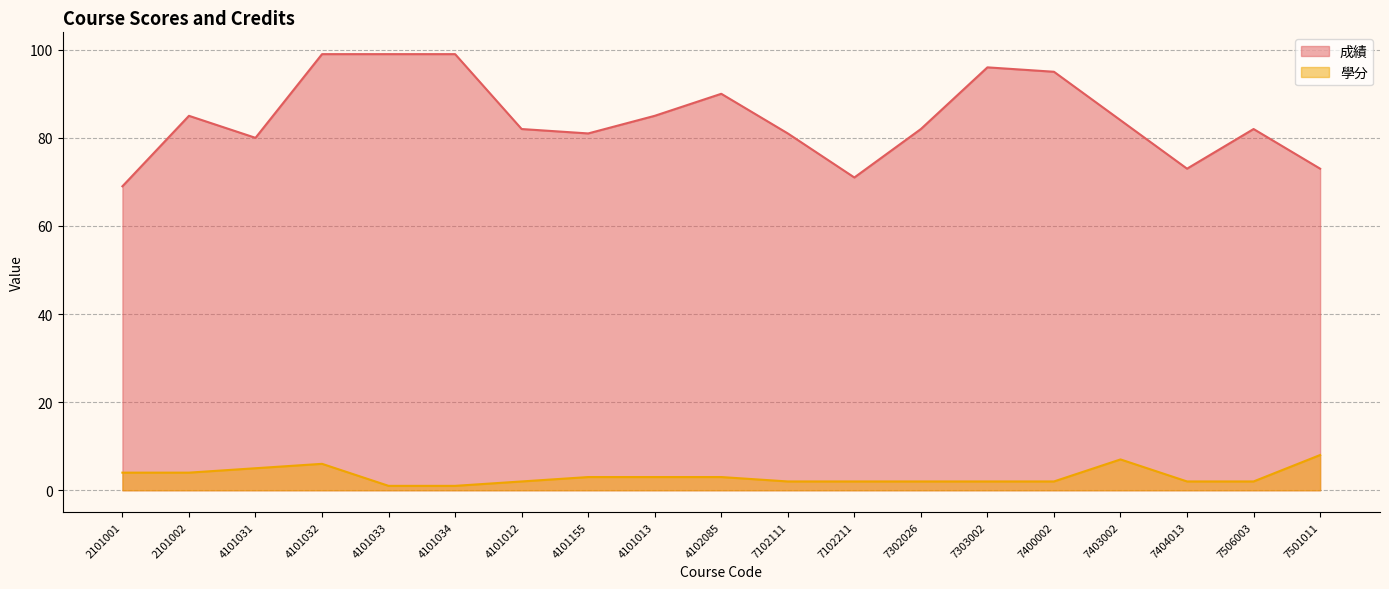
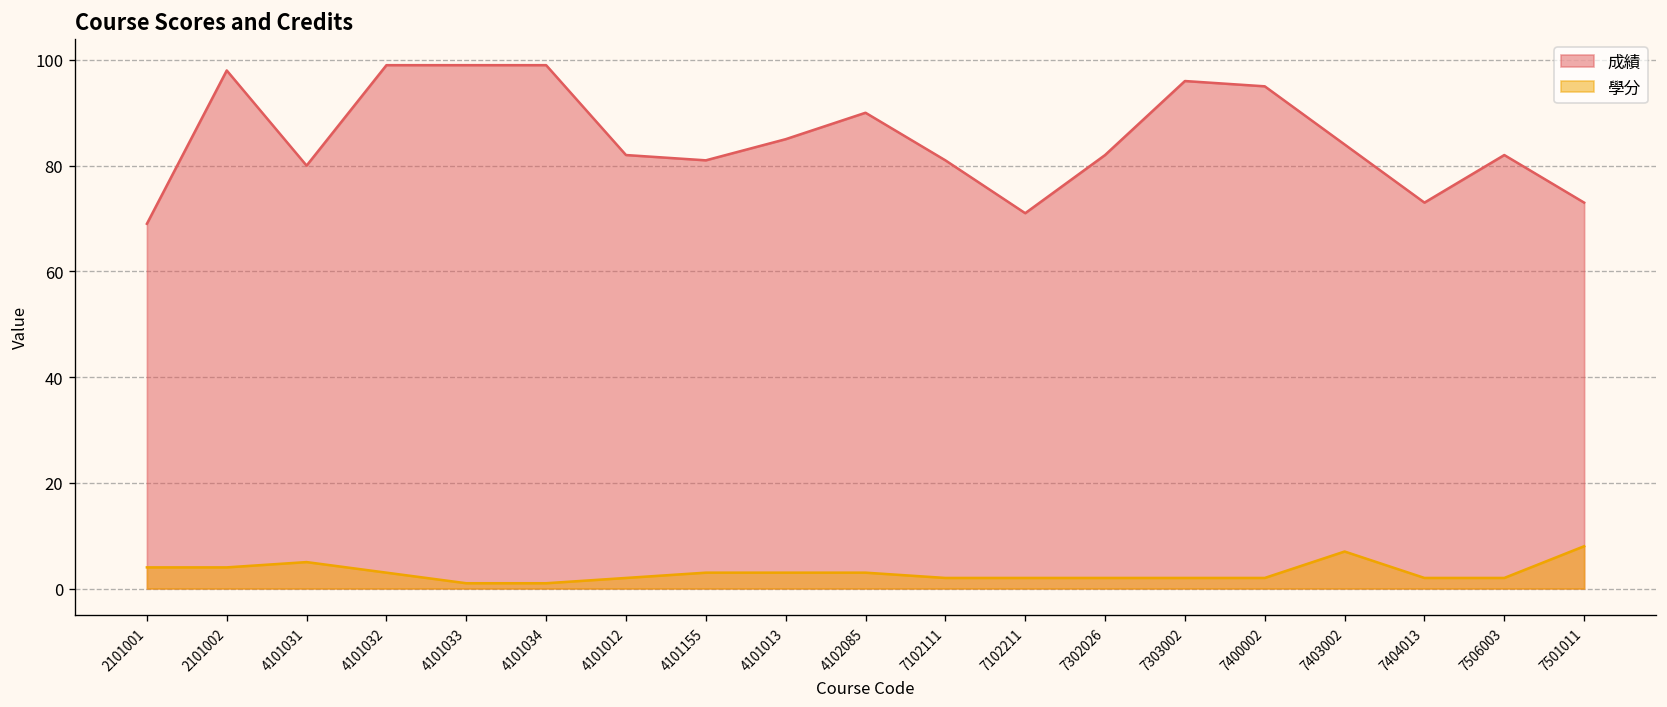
  {
    "成績": {
      "2101001": 69,
-     "2101002": 85,
+     "2101002": 98,
      "4101031": 80,
      "4101032": 99,
      "4101033": 99,
      "4101034": 99,
      "4101012": 82,
      "4101155": 81,
      "4101013": 85,
      "4102085": 90,
      "7102111": 81,
      "7102211": 71,
      "7302026": 82,
      "7303002": 96,
      "7400002": 95,
      "7403002": 84,
      "7404013": 73,
      "7506003": 82,
      "7501011": 73
    },
    "學分": {
      "2101001": 4,
      "2101002": 4,
      "4101031": 5,
-     "4101032": 6,
+     "4101032": 3,
      "4101033": 1,
      "4101034": 1,
      "4101012": 2,
      "4101155": 3,
      "4101013": 3,
      "4102085": 3,
      "7102111": 2,
      "7102211": 2,
      "7302026": 2,
      "7303002": 2,
      "7400002": 2,
      "7403002": 7,
      "7404013": 2,
      "7506003": 2,
      "7501011": 8
    }
  }
